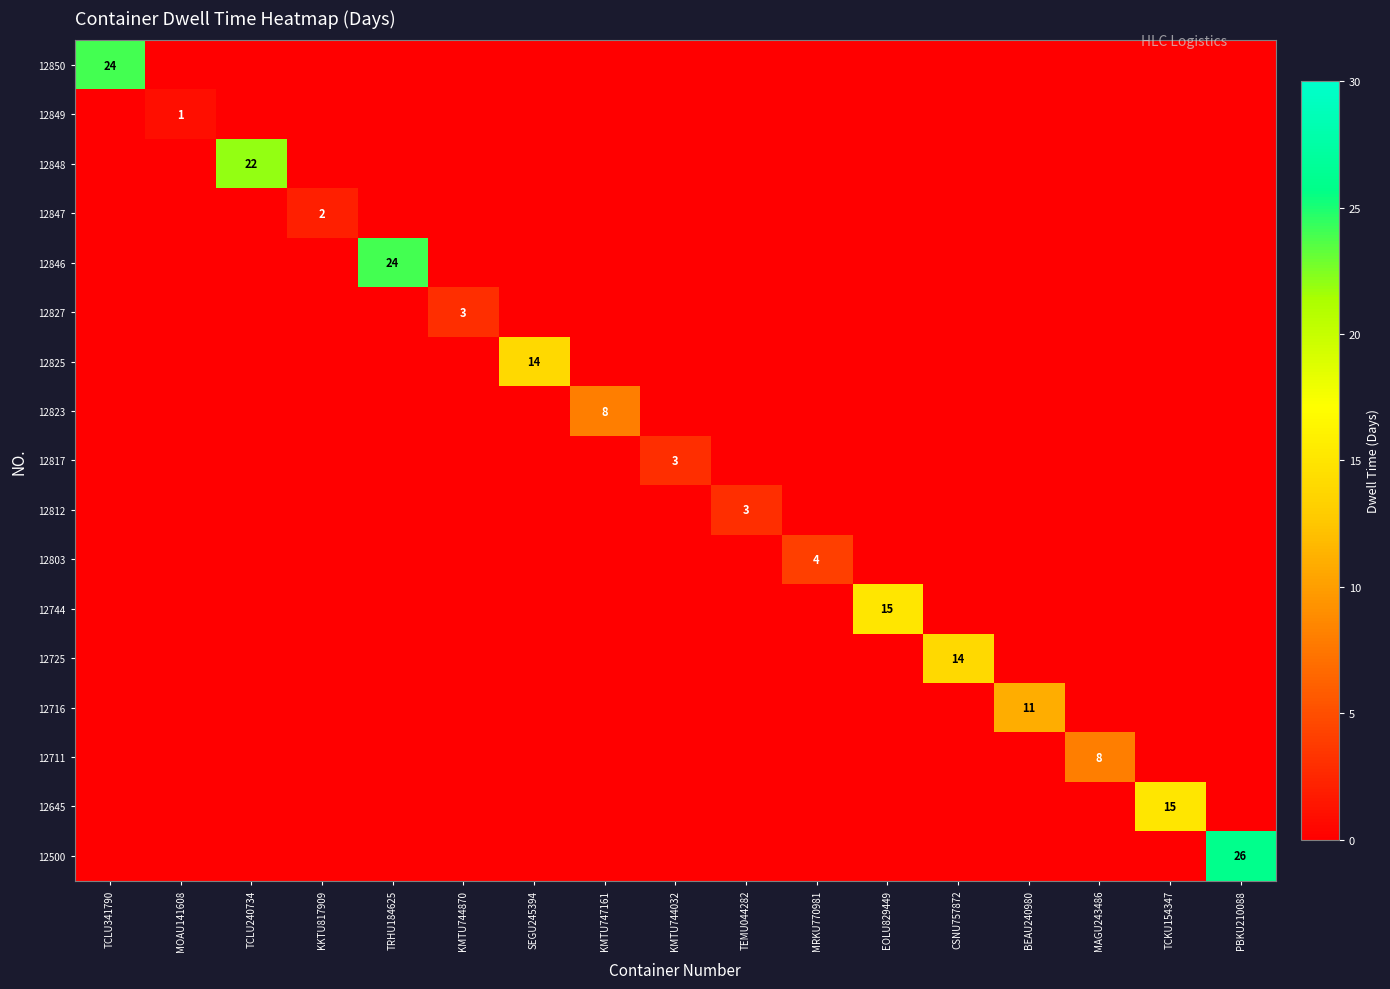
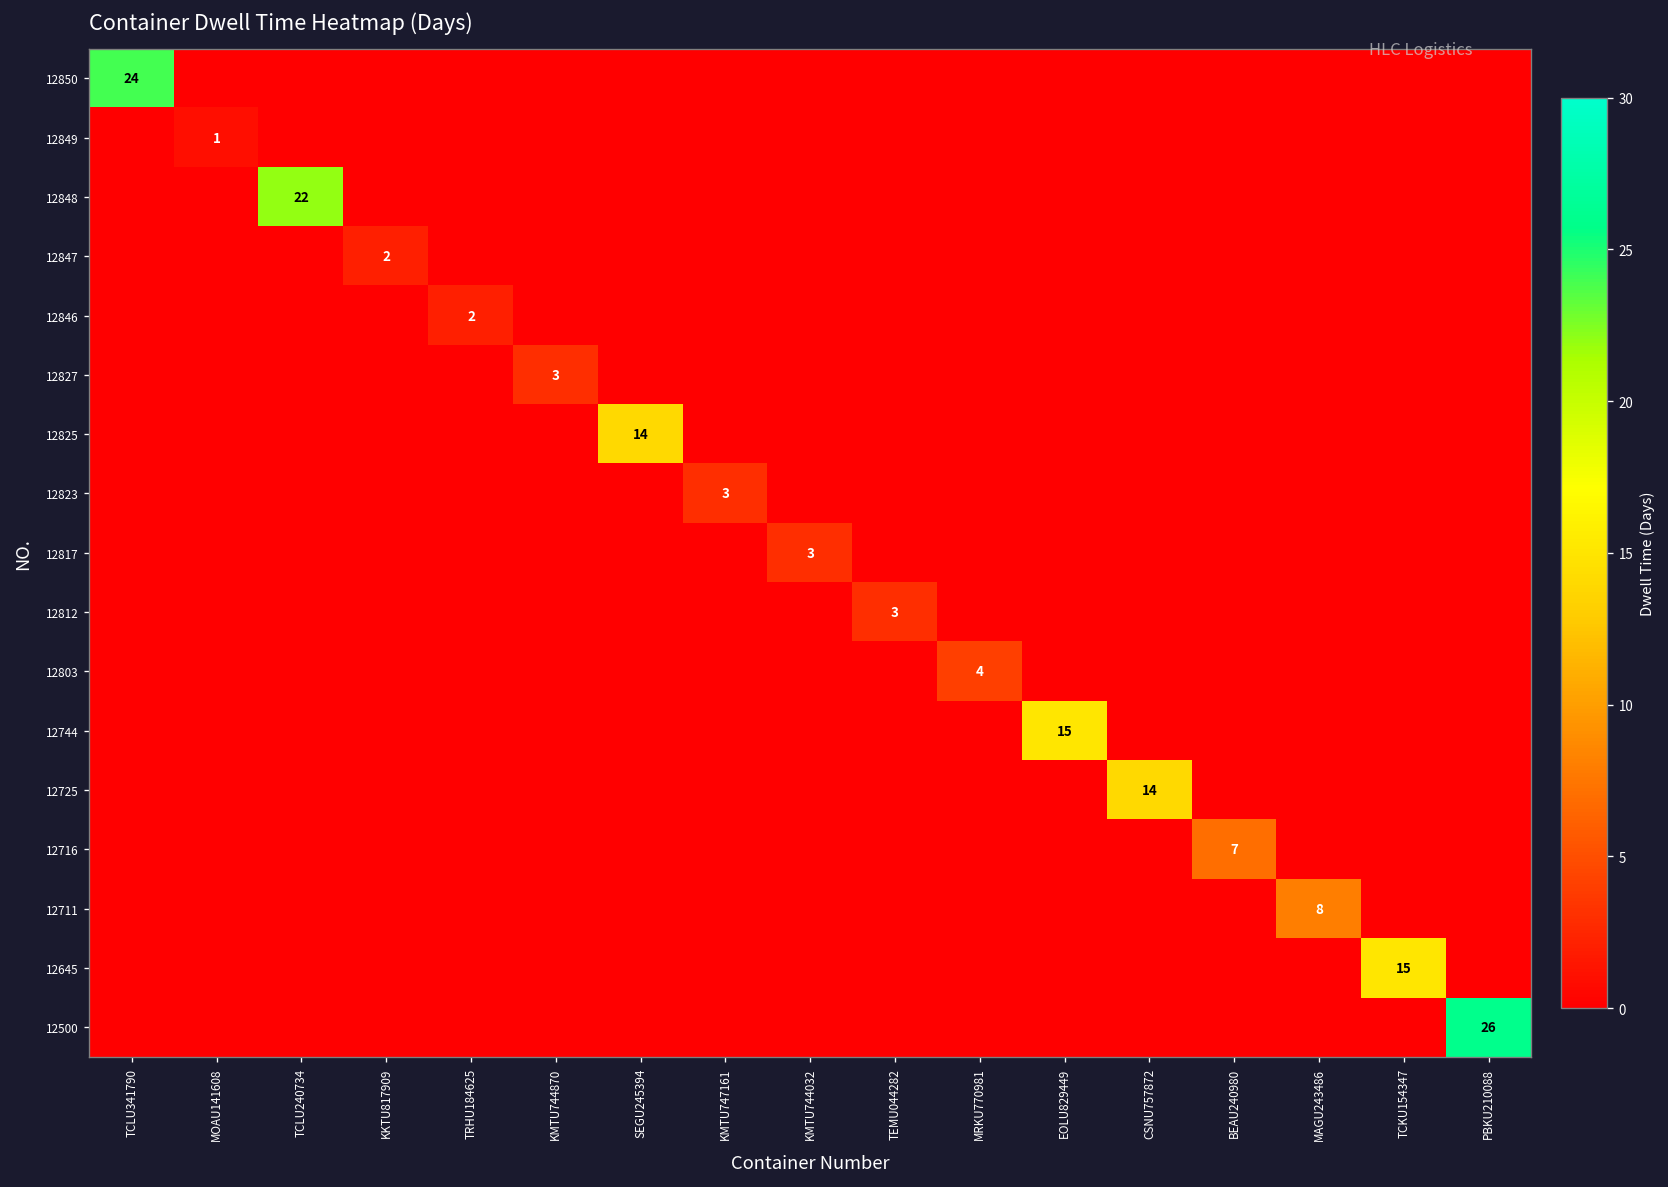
  {
    "12850": {
      "TCLU341790": 24
    },
    "12849": {
      "MOAU141608": 1
    },
    "12848": {
      "TCLU240734": 22
    },
    "12847": {
      "KKTU817909": 2
    },
    "12846": {
-     "TRHU184625": 24
+     "TRHU184625": 2
    },
    "12827": {
      "KMTU744870": 3
    },
    "12825": {
      "SEGU245394": 14
    },
    "12823": {
-     "KMTU747161": 8
+     "KMTU747161": 3
    },
    "12817": {
      "KMTU744032": 3
    },
    "12812": {
      "TEMU044282": 3
    },
    "12803": {
      "MRKU770981": 4
    },
    "12744": {
      "EOLU829449": 15
    },
    "12725": {
      "CSNU757872": 14
    },
    "12716": {
-     "BEAU240980": 11
+     "BEAU240980": 7
    },
    "12711": {
      "MAGU243486": 8
    },
    "12645": {
      "TCKU154347": 15
    },
    "12500": {
      "PBKU210088": 26
    }
  }
